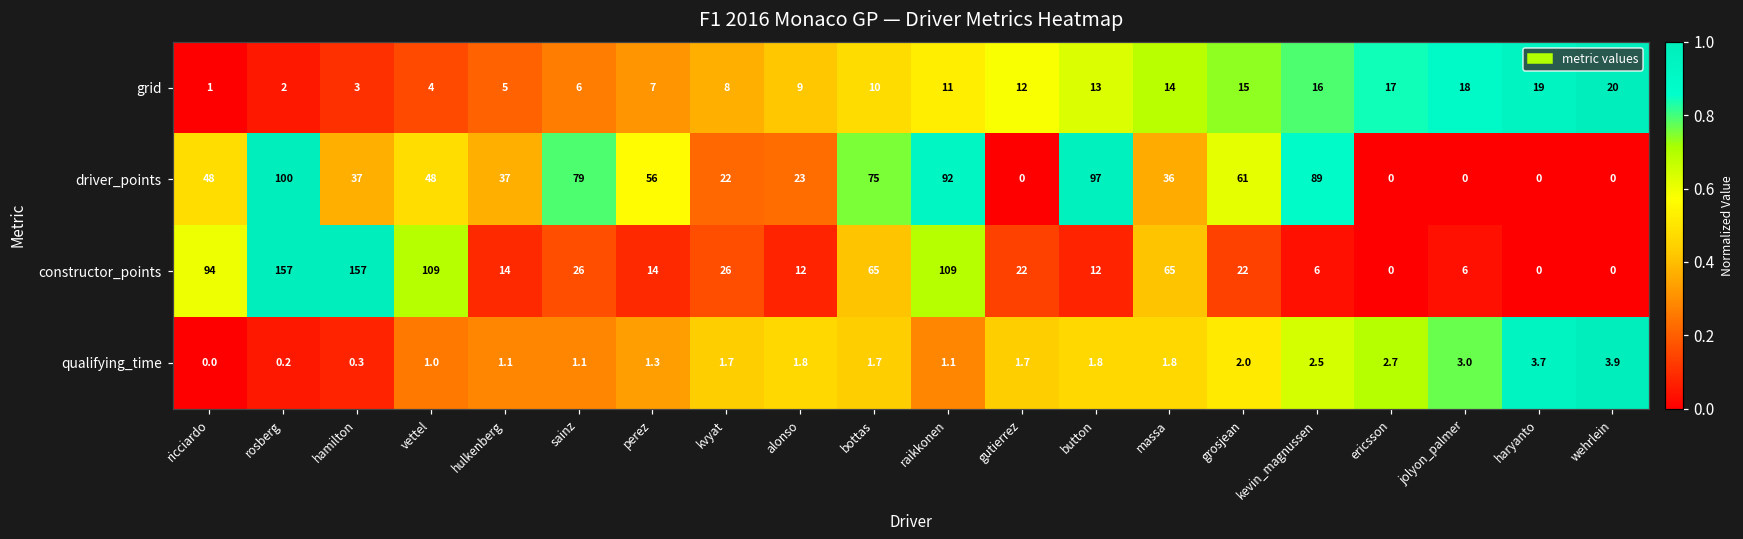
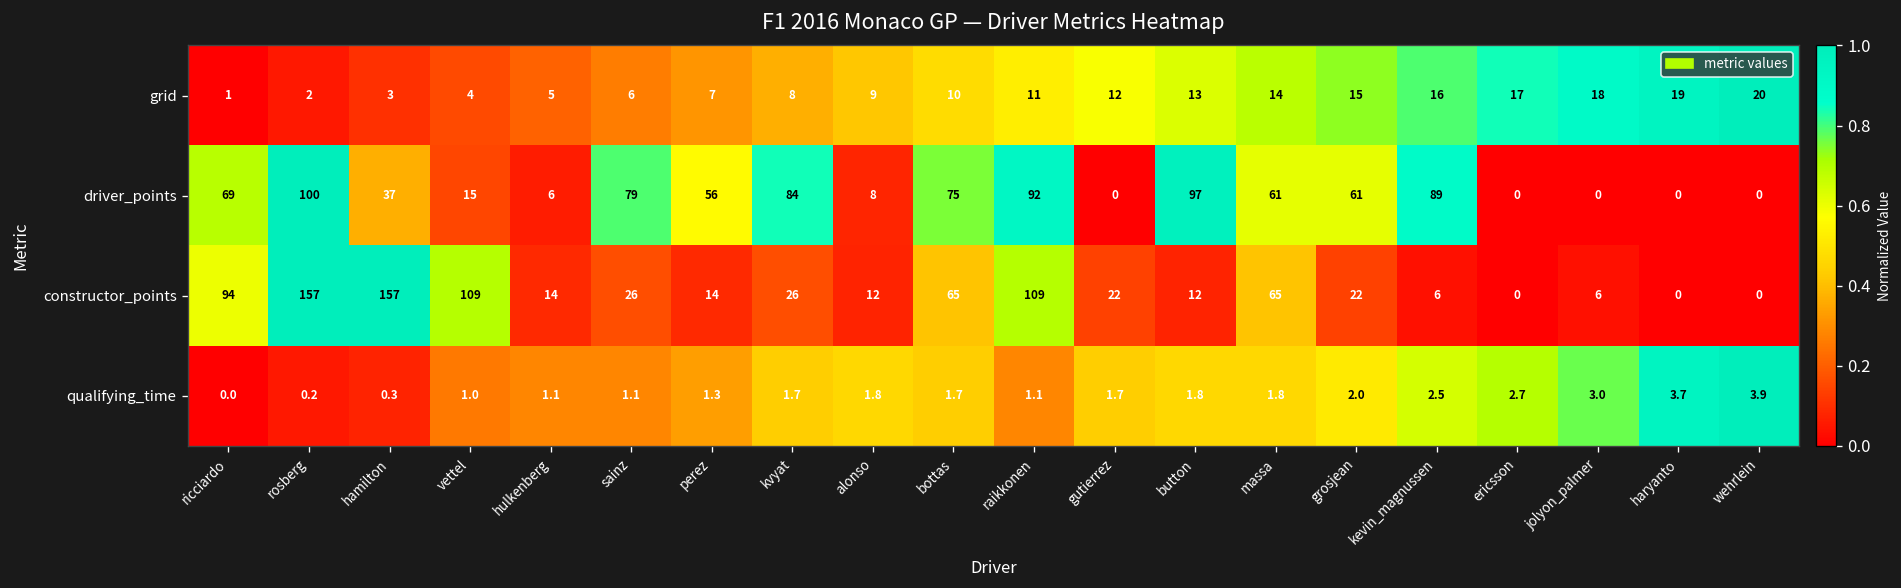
  {
    "grid": {
      "ricciardo": 1,
      "rosberg": 2,
      "hamilton": 3,
      "vettel": 4,
      "hulkenberg": 5,
      "sainz": 6,
      "perez": 7,
      "kvyat": 8,
      "alonso": 9,
      "bottas": 10,
      "raikkonen": 11,
      "gutierrez": 12,
      "button": 13,
      "massa": 14,
      "grosjean": 15,
      "kevin_magnussen": 16,
      "ericsson": 17,
      "jolyon_palmer": 18,
      "haryanto": 19,
      "wehrlein": 20
    },
    "driver_points": {
-     "ricciardo": 48,
+     "ricciardo": 69,
      "rosberg": 100,
      "hamilton": 37,
-     "vettel": 48,
-     "hulkenberg": 37,
+     "vettel": 15,
+     "hulkenberg": 6,
      "sainz": 79,
      "perez": 56,
-     "kvyat": 22,
-     "alonso": 23,
+     "kvyat": 84,
+     "alonso": 8,
      "bottas": 75,
      "raikkonen": 92,
      "gutierrez": 0,
      "button": 97,
-     "massa": 36,
+     "massa": 61,
      "grosjean": 61,
      "kevin_magnussen": 89,
      "ericsson": 0,
      "jolyon_palmer": 0,
      "haryanto": 0,
      "wehrlein": 0
    },
    "constructor_points": {
      "ricciardo": 94,
      "rosberg": 157,
      "hamilton": 157,
      "vettel": 109,
      "hulkenberg": 14,
      "sainz": 26,
      "perez": 14,
      "kvyat": 26,
      "alonso": 12,
      "bottas": 65,
      "raikkonen": 109,
      "gutierrez": 22,
      "button": 12,
      "massa": 65,
      "grosjean": 22,
      "kevin_magnussen": 6,
      "ericsson": 0,
      "jolyon_palmer": 6,
      "haryanto": 0,
      "wehrlein": 0
    },
    "qualifying_time": {
      "ricciardo": 0.0,
      "rosberg": 0.2,
      "hamilton": 0.3,
      "vettel": 1.0,
      "hulkenberg": 1.1,
      "sainz": 1.1,
      "perez": 1.3,
      "kvyat": 1.7,
      "alonso": 1.8,
      "bottas": 1.7,
      "raikkonen": 1.1,
      "gutierrez": 1.7,
      "button": 1.8,
      "massa": 1.8,
      "grosjean": 2.0,
      "kevin_magnussen": 2.5,
      "ericsson": 2.7,
      "jolyon_palmer": 3.0,
      "haryanto": 3.7,
      "wehrlein": 3.9
    }
  }
